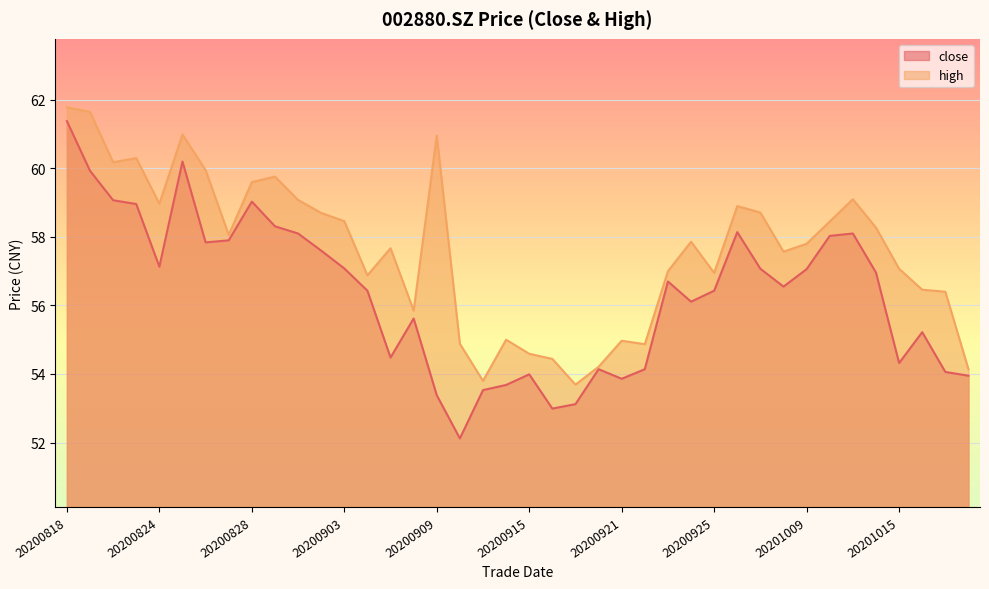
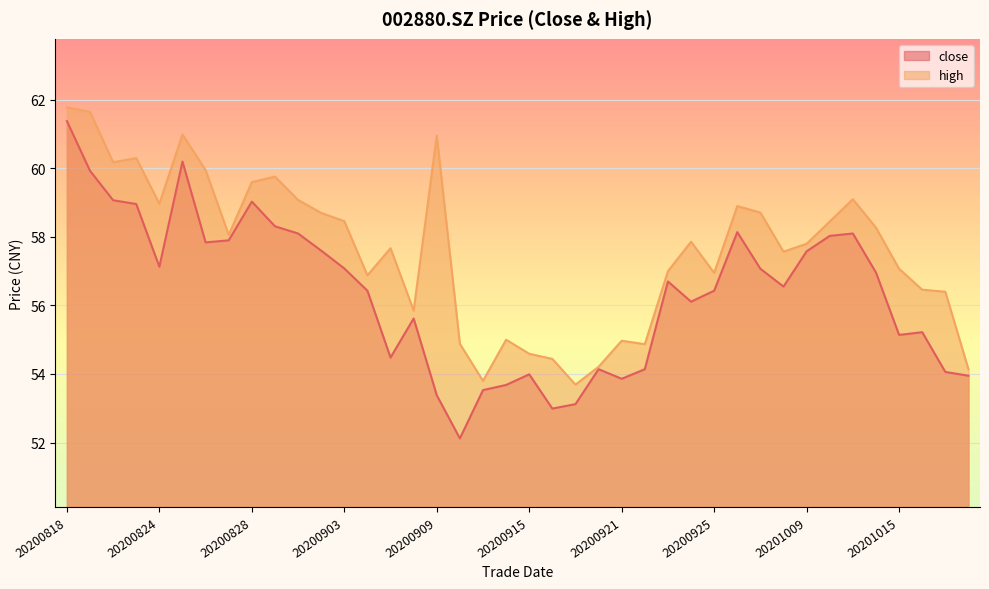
  {
    "close": {
      "20200818": 61.4,
      "20200824": 57.1,
      "20200828": 59.0,
      "20200903": 57.1,
      "20200909": 53.4,
      "20200915": 54.0,
      "20200921": 53.9,
      "20200925": 56.4,
-     "20201009": 57.1,
-     "20201015": 54.3
+     "20201009": 57.6,
+     "20201015": 55.1
    },
    "high": {
      "20200818": 61.8,
      "20200824": 59.0,
      "20200828": 59.6,
      "20200903": 58.5,
      "20200909": 61.0,
      "20200915": 54.6,
      "20200921": 55.0,
      "20200925": 57.0,
      "20201009": 57.8,
      "20201015": 57.1
    }
  }
